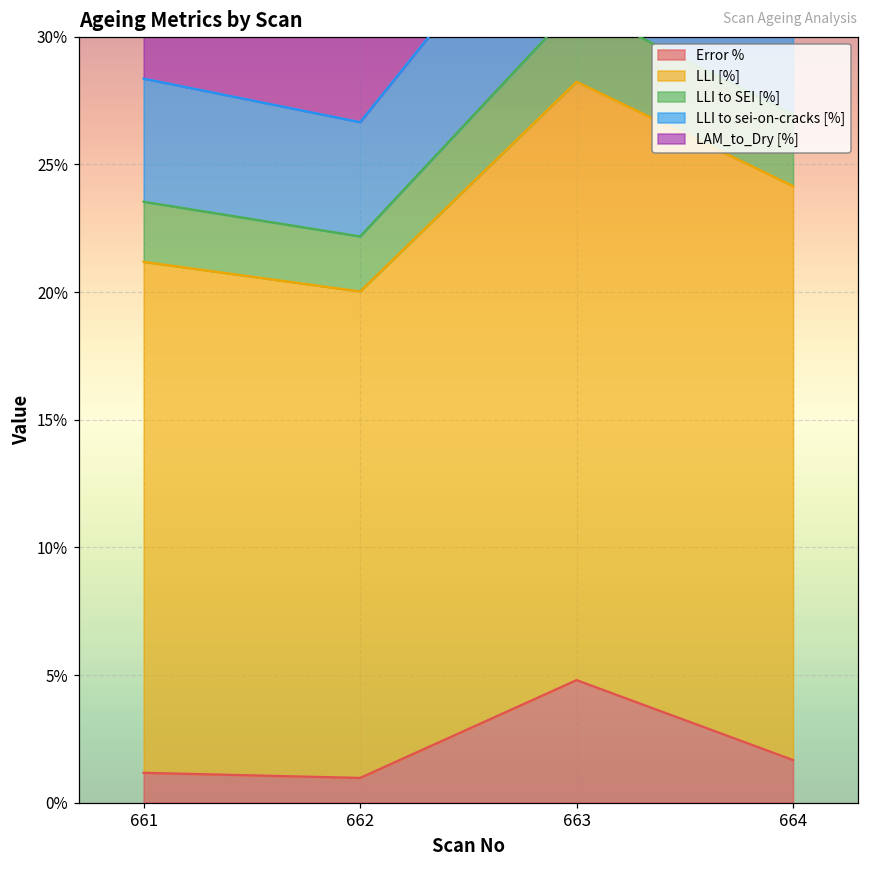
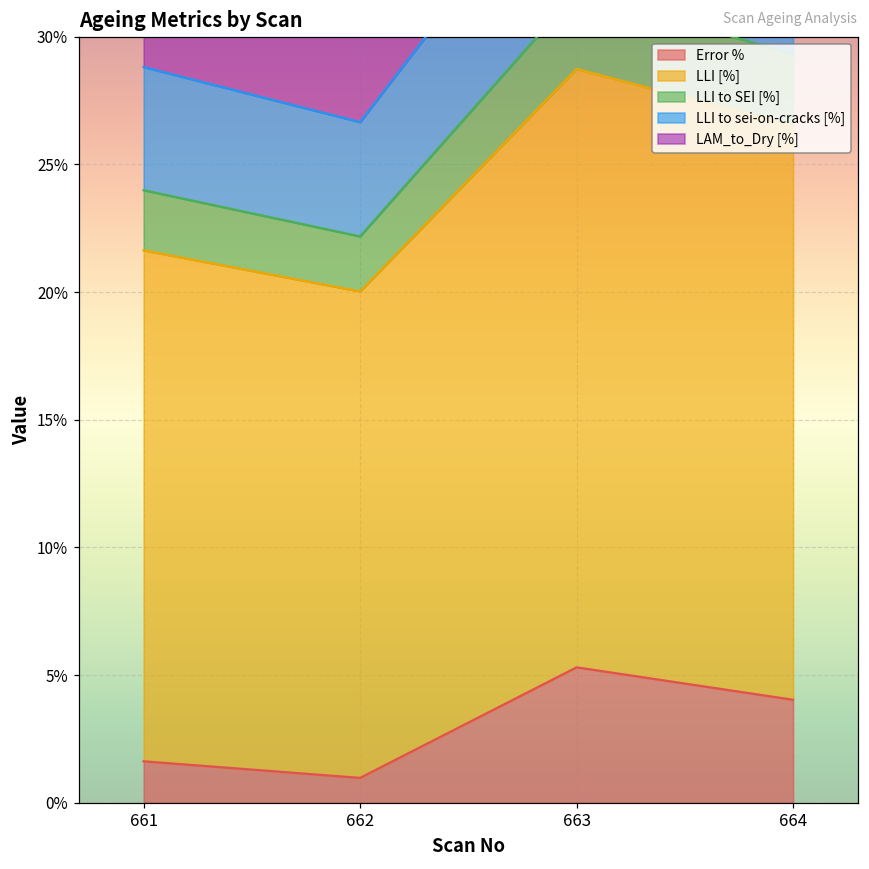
  {
    "Error %": {
-     "661": "1.2%",
+     "661": "1.6%",
      "662": "1.0%",
-     "663": "4.8%",
-     "664": "1.7%"
+     "663": "5.3%",
+     "664": "4.0%"
    },
    "LLI [%]": {
      "661": "20.0%",
      "662": "19.1%",
      "663": "23.4%"
    },
    "LLI to SEI [%]": {
      "661": "2.4%",
      "662": "2.2%"
    },
    "LLI to sei-on-cracks [%]": {
      "661": "4.8%",
      "662": "4.5%"
    }
  }
